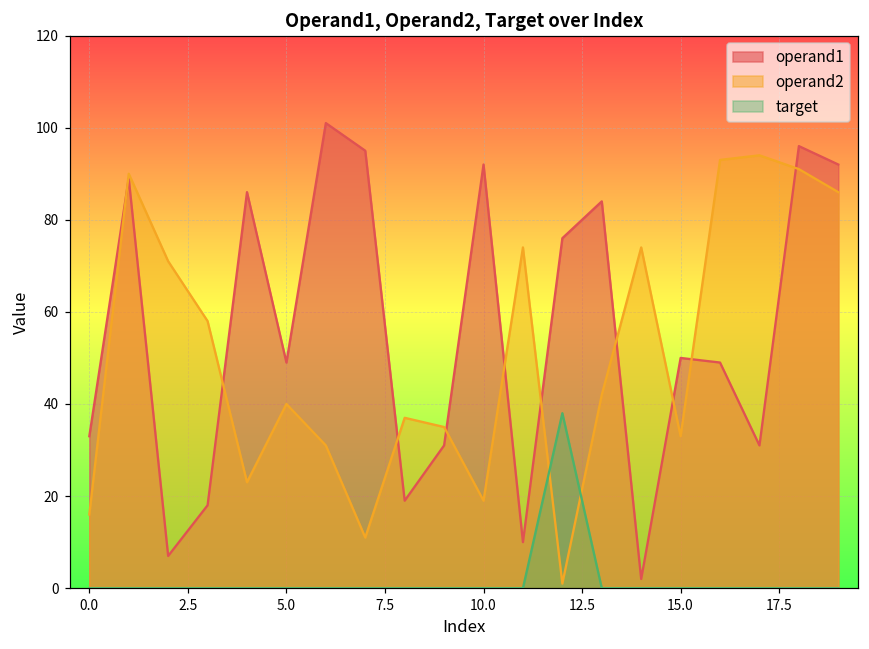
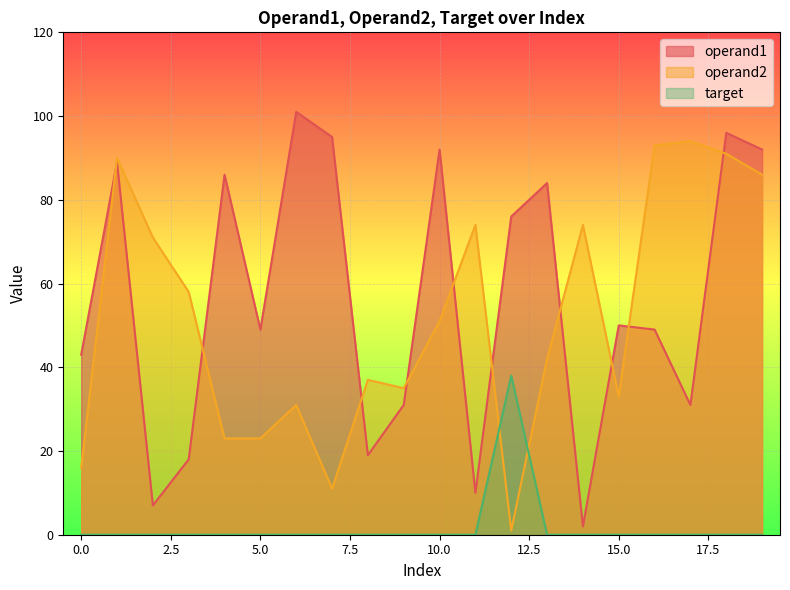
  {
    "operand1": {
-     "0.0": 33,
+     "0.0": 43,
      "5.0": 49,
      "10.0": 92,
      "15.0": 50
    },
    "operand2": {
      "0.0": 16,
-     "5.0": 40,
-     "10.0": 19,
+     "5.0": 23,
+     "10.0": 51,
      "15.0": 33
    },
    "target": {
      "0.0": 0,
      "5.0": 0,
      "10.0": 0,
      "15.0": 0
    }
  }
